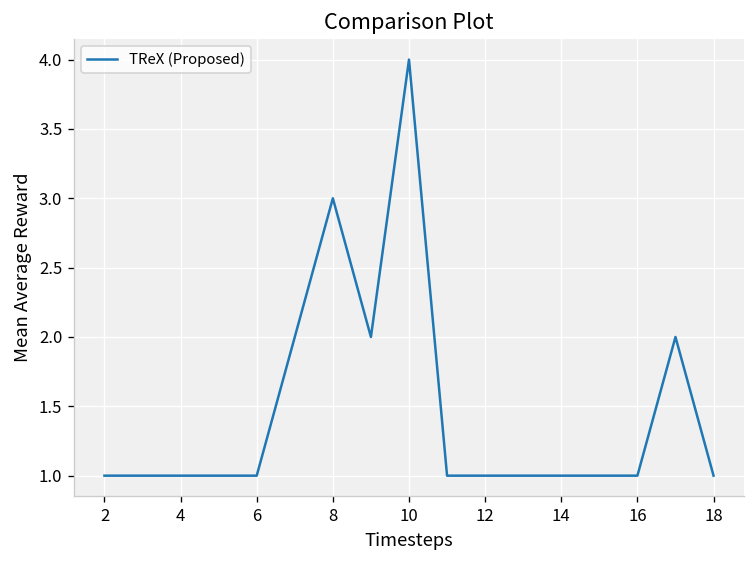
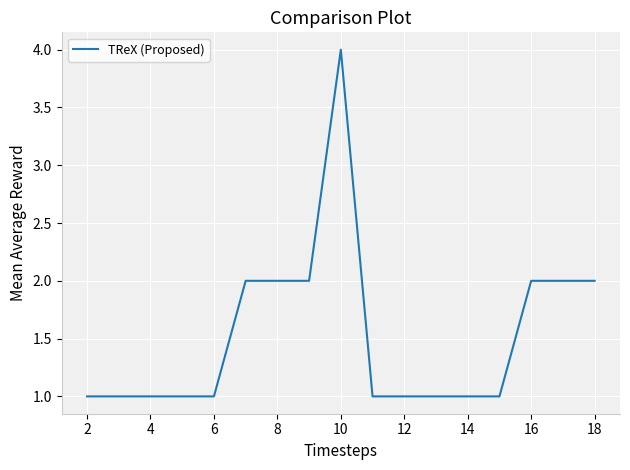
  {
    "2": 1,
    "4": 1,
    "6": 1,
-   "8": 3,
+   "8": 2,
    "10": 4,
    "12": 1,
    "14": 1,
-   "16": 1,
-   "18": 1
+   "16": 2,
+   "18": 2
  }
